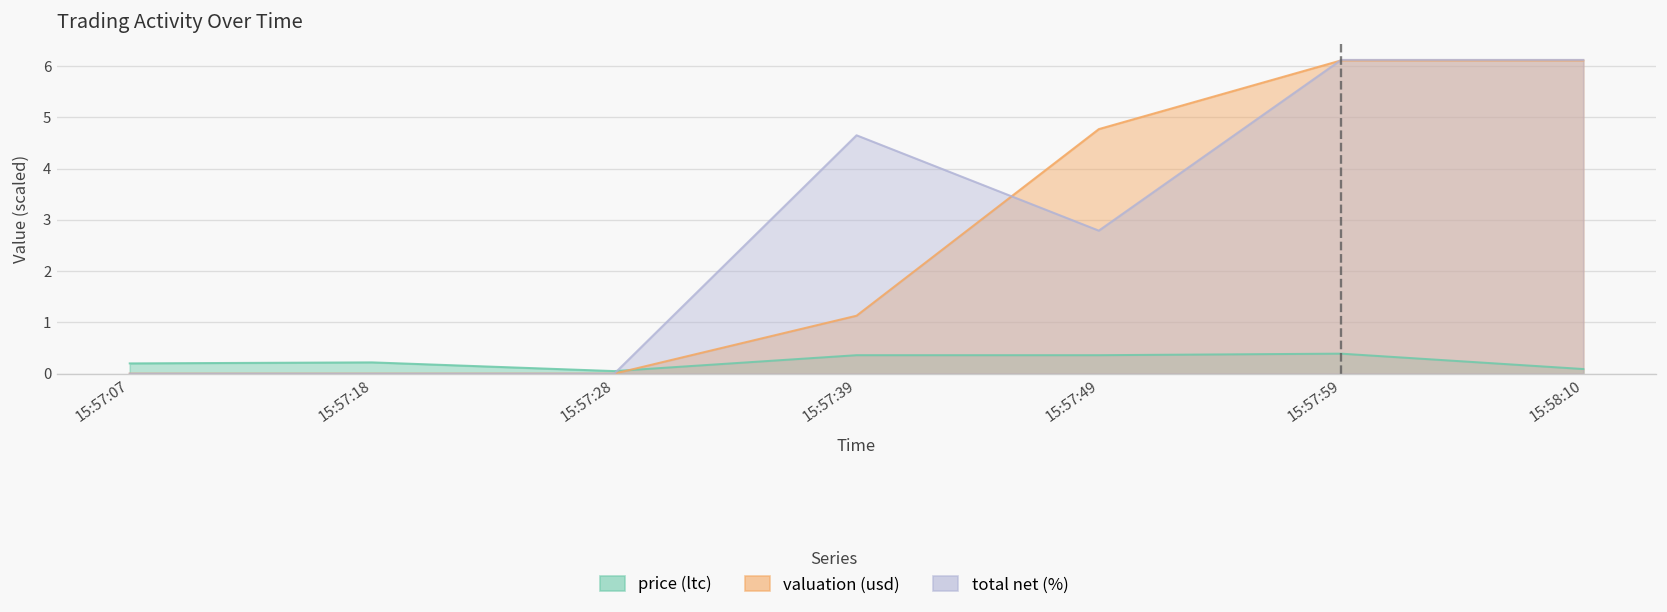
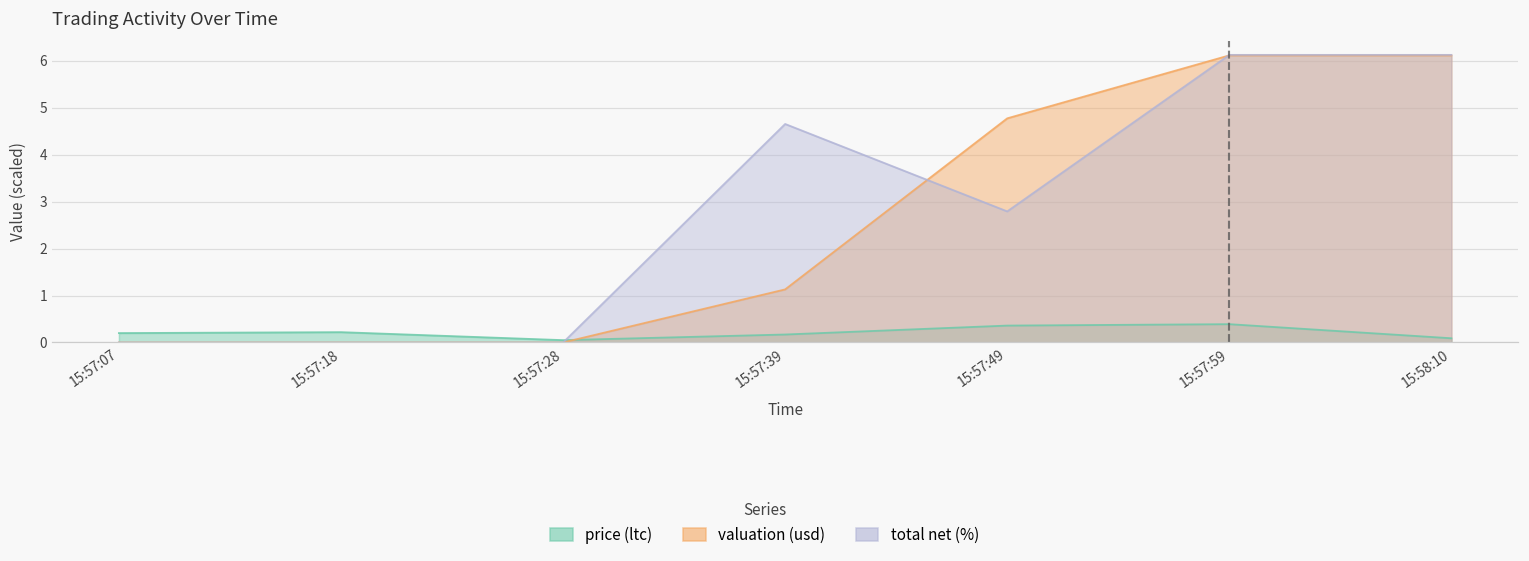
  {
    "price (ltc)": {
      "15:57:07": 0.2,
      "15:57:18": 0.2,
-     "15:57:39": 0.4,
+     "15:57:39": 0.2,
      "15:57:49": 0.4,
      "15:57:59": 0.4,
      "15:58:10": 0.1
    },
    "valuation (usd)": {
      "15:57:39": 1.1,
      "15:57:49": 4.8
    },
    "total net (%)": {
      "15:57:39": 4.7,
      "15:57:49": 2.8
    }
  }
